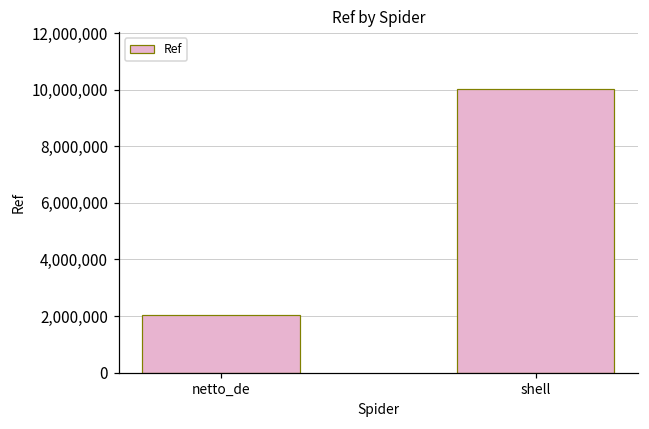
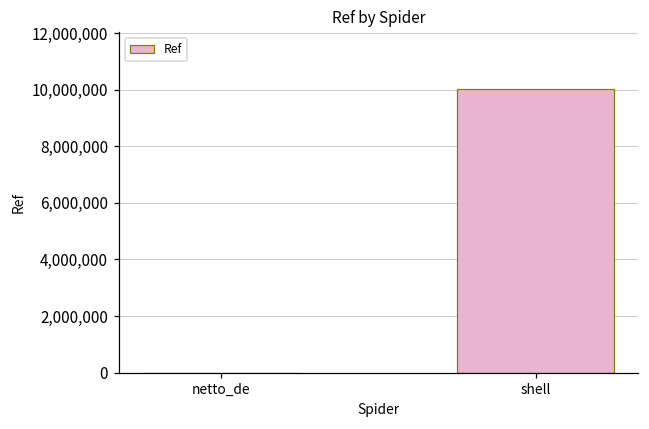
  {
-   "netto_de": "2,000,000",
+   "netto_de": "0",
    "shell": "10,000,000"
  }
